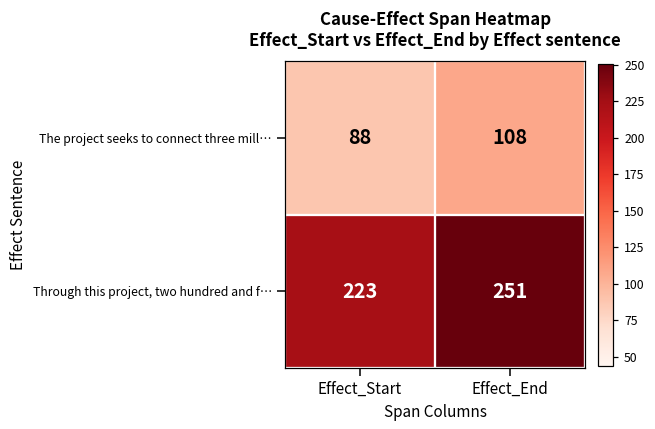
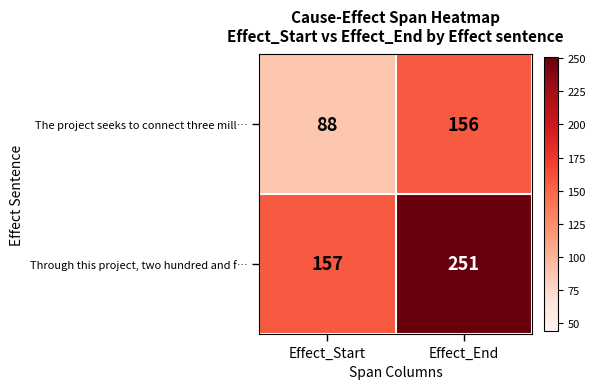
  {
    "The project seeks to connect three mill…": {
      "Effect_Start": 88,
-     "Effect_End": 108
+     "Effect_End": 156
    },
    "Through this project, two hundred and f…": {
-     "Effect_Start": 223,
+     "Effect_Start": 157,
      "Effect_End": 251
    }
  }
